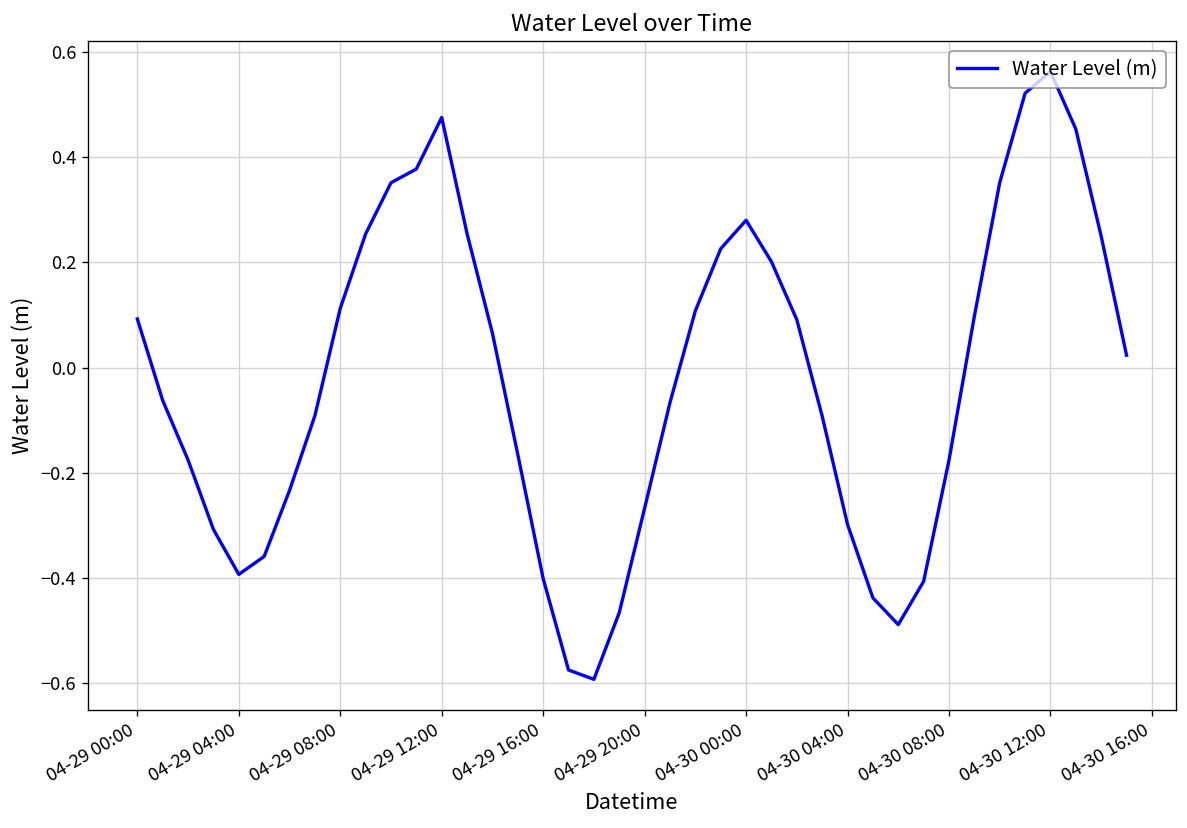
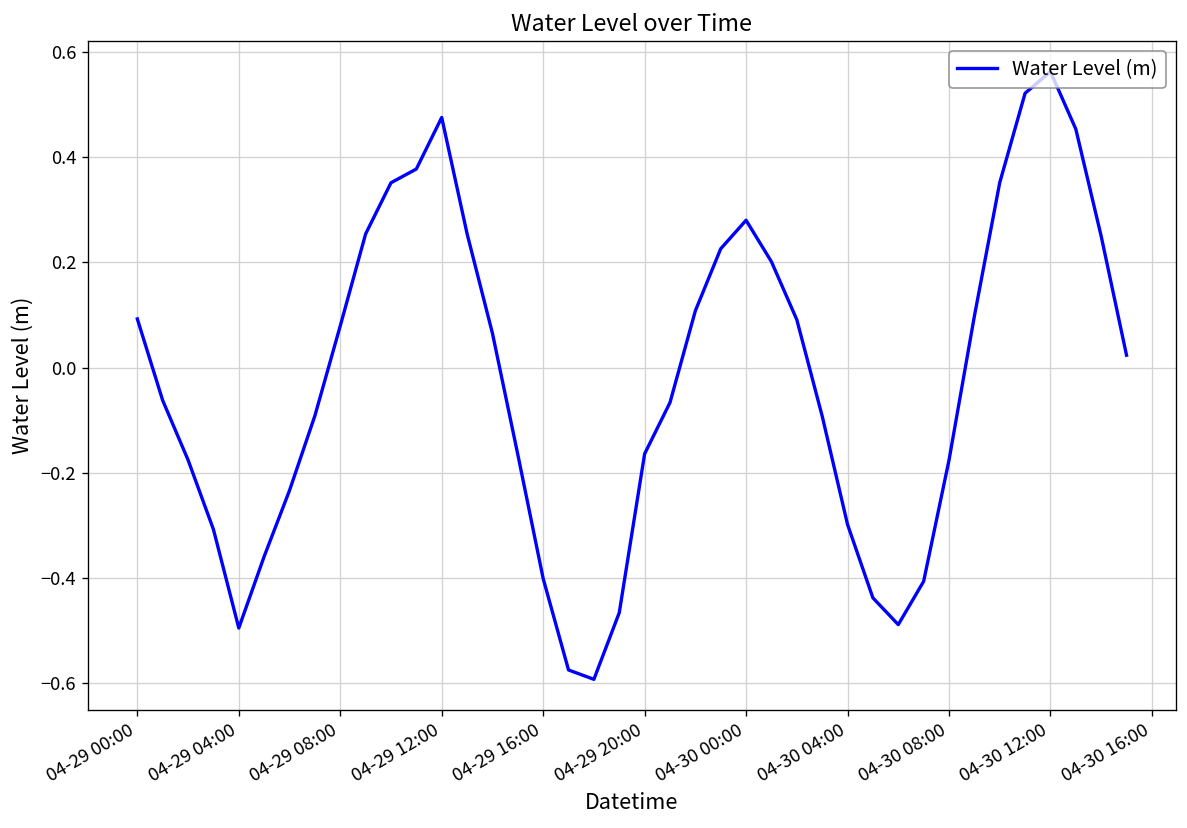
  {
    "04-29 00:00": 0.09,
-   "04-29 04:00": -0.39,
-   "04-29 08:00": 0.11,
+   "04-29 04:00": -0.50,
+   "04-29 08:00": 0.08,
    "04-29 12:00": 0.48,
    "04-29 16:00": -0.40,
-   "04-29 20:00": -0.27,
+   "04-29 20:00": -0.16,
    "04-30 00:00": 0.28,
    "04-30 04:00": -0.30,
    "04-30 08:00": -0.18
  }
